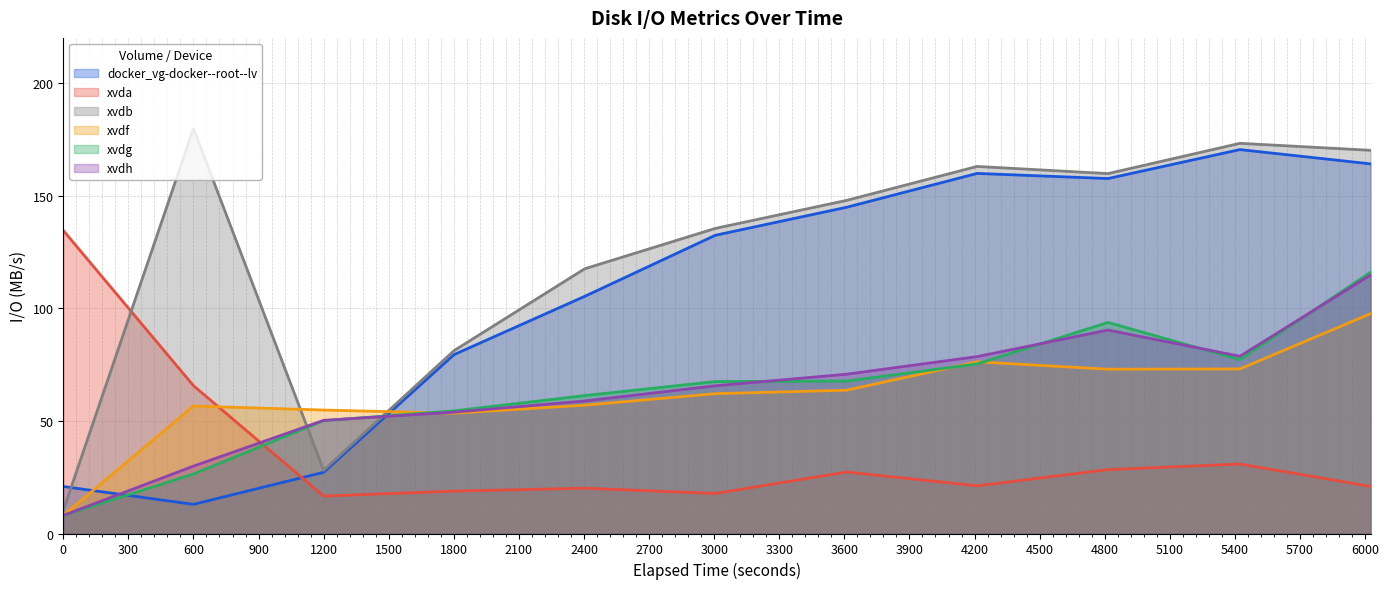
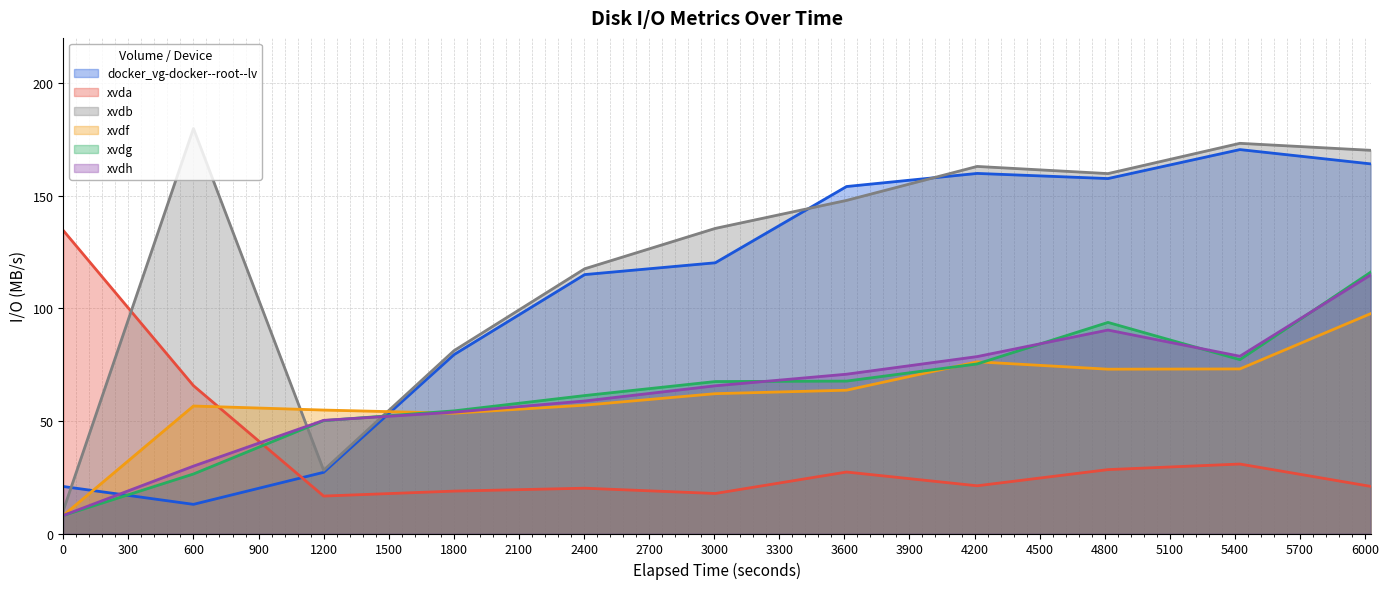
  {
    "docker_vg-docker--root--lv": {
      "0": 21,
      "600": 13,
      "1800": 79,
-     "2400": 105,
-     "3000": 132,
-     "3600": 145,
+     "2400": 115,
+     "3000": 120,
+     "3600": 154,
      "4200": 160
    }
  }
